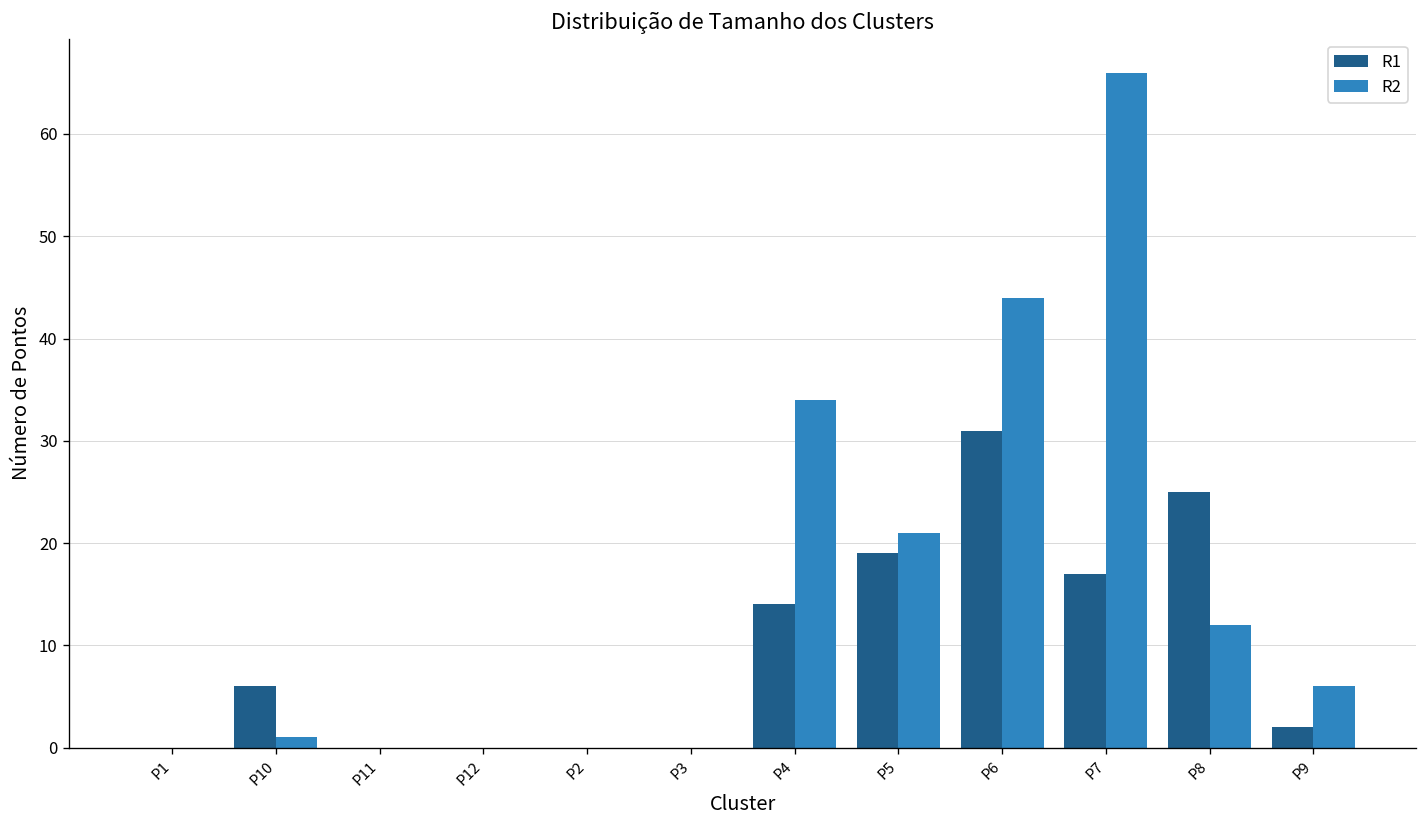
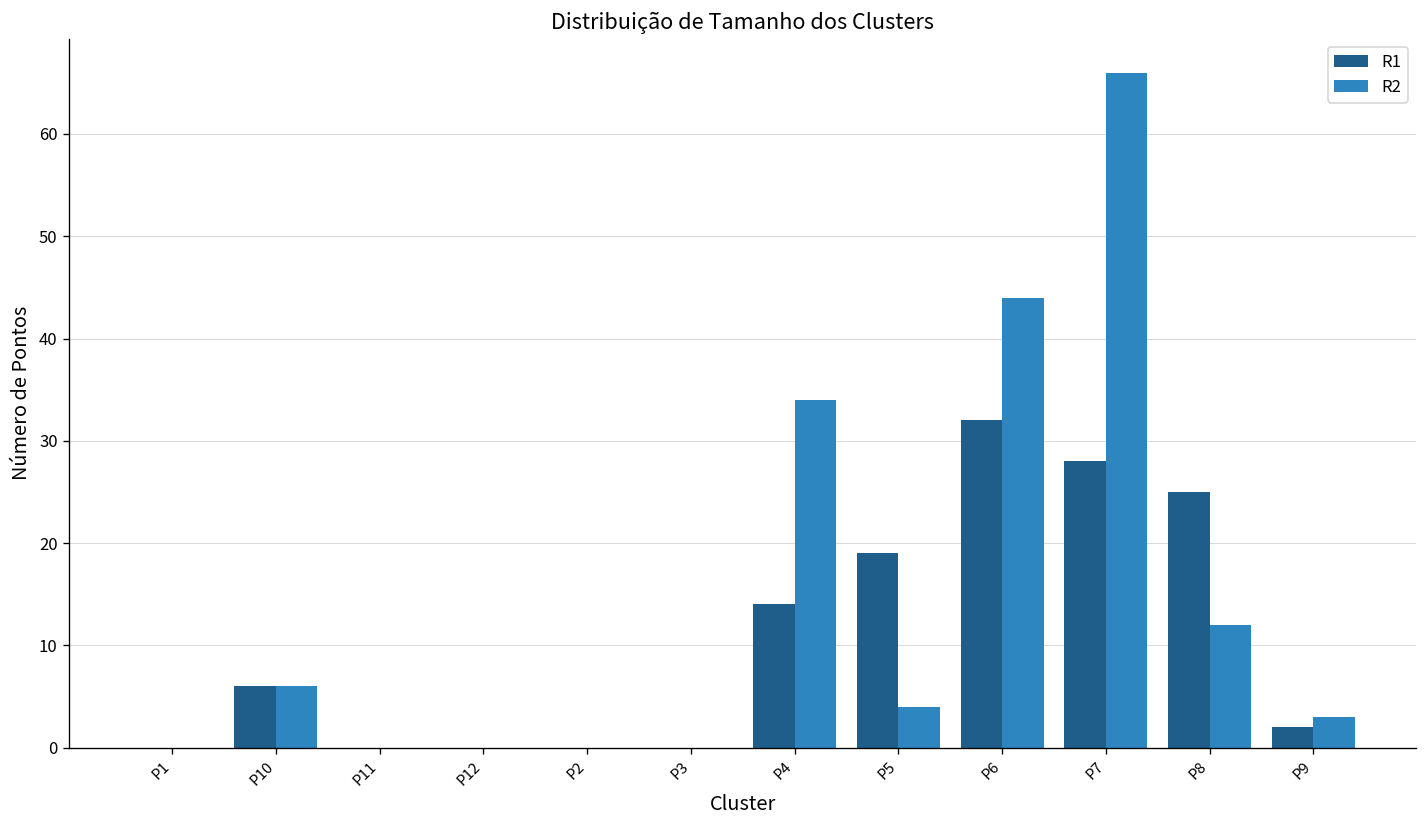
  {
    "R1": {
      "P1": 0,
      "P10": 6,
      "P11": 0,
      "P12": 0,
      "P2": 0,
      "P3": 0,
      "P4": 14,
      "P5": 19,
-     "P6": 31,
-     "P7": 17,
+     "P6": 32,
+     "P7": 28,
      "P8": 25,
      "P9": 2
    },
    "R2": {
      "P1": 0,
-     "P10": 1,
+     "P10": 6,
      "P11": 0,
      "P12": 0,
      "P2": 0,
      "P3": 0,
      "P4": 34,
-     "P5": 21,
+     "P5": 4,
      "P6": 44,
      "P7": 66,
      "P8": 12,
-     "P9": 6
+     "P9": 3
    }
  }
